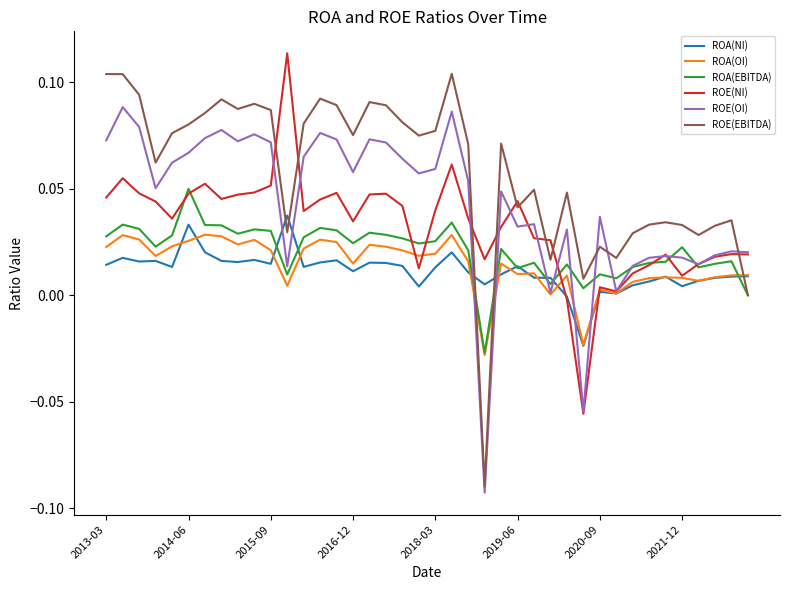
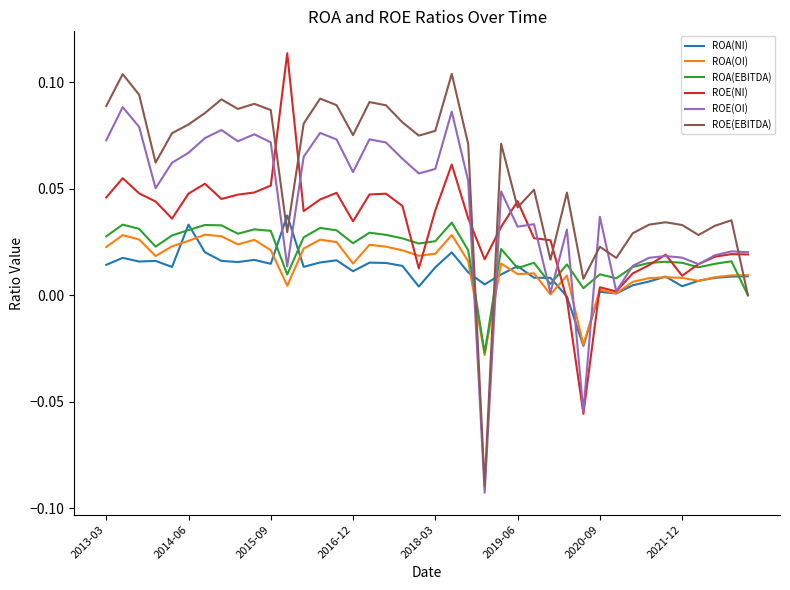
  {
    "ROA(NI)": {
      "2013-03": 0.014,
      "2014-06": 0.033,
      "2015-09": 0.015,
      "2016-12": 0.011,
      "2018-03": 0.013,
      "2021-12": 0.004
    },
    "ROA(OI)": {
      "2013-03": 0.023,
      "2014-06": 0.026,
      "2015-09": 0.021,
      "2016-12": 0.015,
      "2018-03": 0.020,
      "2019-06": 0.010
    },
    "ROA(EBITDA)": {
      "2013-03": 0.028,
-     "2014-06": 0.050,
+     "2014-06": 0.031,
      "2015-09": 0.030,
      "2016-12": 0.024,
      "2018-03": 0.025,
      "2020-09": 0.010,
-     "2021-12": 0.023
+     "2021-12": 0.015
    },
    "ROE(NI)": {
      "2013-03": 0.046,
      "2014-06": 0.048,
      "2015-09": 0.052,
      "2016-12": 0.035,
      "2018-03": 0.040,
      "2019-06": 0.044
    },
    "ROE(OI)": {
      "2013-03": 0.073,
      "2014-06": 0.067,
      "2015-09": 0.072,
      "2016-12": 0.058,
      "2018-03": 0.059,
      "2019-06": 0.032,
      "2020-09": 0.037,
      "2021-12": 0.018
    },
    "ROE(EBITDA)": {
-     "2013-03": 0.104,
+     "2013-03": 0.089,
      "2014-06": 0.080,
      "2015-09": 0.087,
      "2016-12": 0.075,
      "2018-03": 0.077,
      "2019-06": 0.041,
      "2020-09": 0.023,
      "2021-12": 0.033
    }
  }
